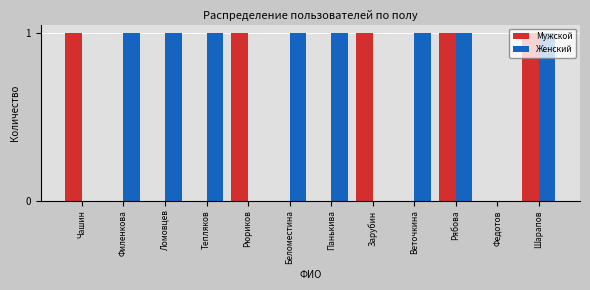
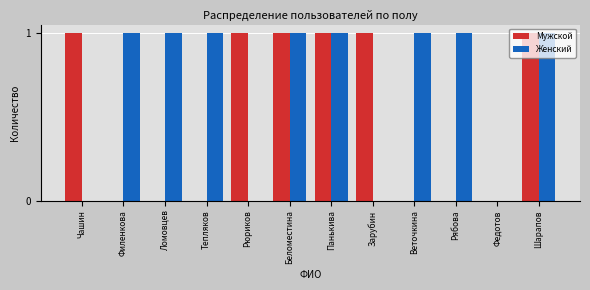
  {
    "Мужской": {
      "Чашин": 1,
      "Филенкова": 0,
      "Ломовцев": 0,
      "Тепляков": 0,
      "Рюриков": 1,
-     "Беломестина": 0,
-     "Панькива": 0,
+     "Беломестина": 1,
+     "Панькива": 1,
      "Зарубин": 1,
      "Веточкина": 0,
-     "Рябова": 1,
+     "Рябова": 0,
      "Федотов": 0
    },
    "Женский": {
      "Чашин": 0,
      "Филенкова": 1,
      "Ломовцев": 1,
      "Тепляков": 1,
      "Рюриков": 0,
      "Беломестина": 1,
      "Панькива": 1,
      "Зарубин": 0,
      "Веточкина": 1,
      "Рябова": 1,
      "Федотов": 0
    }
  }
